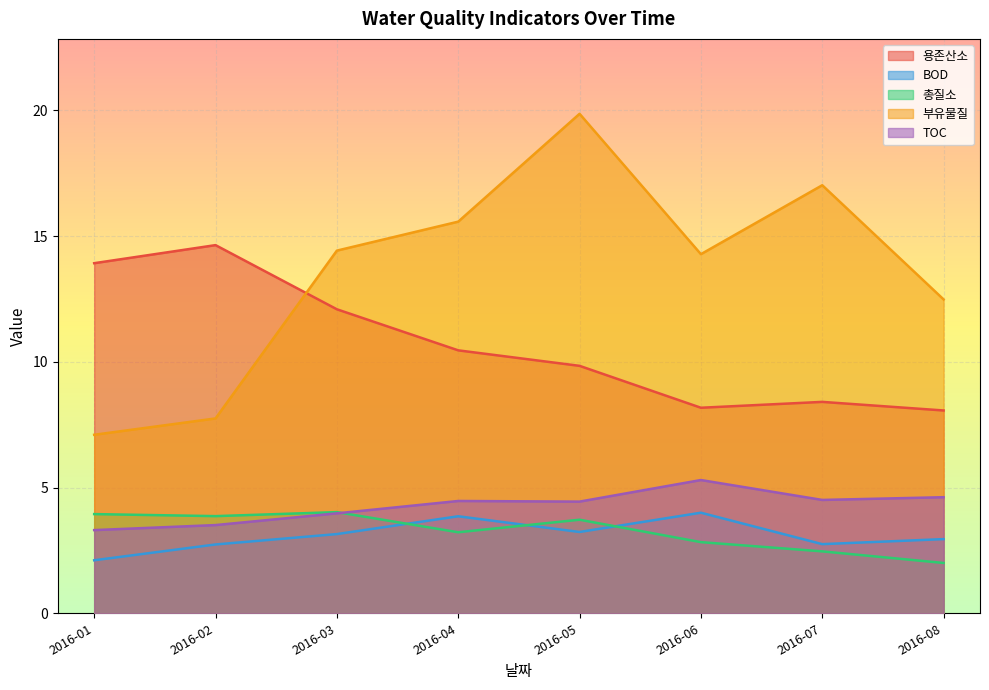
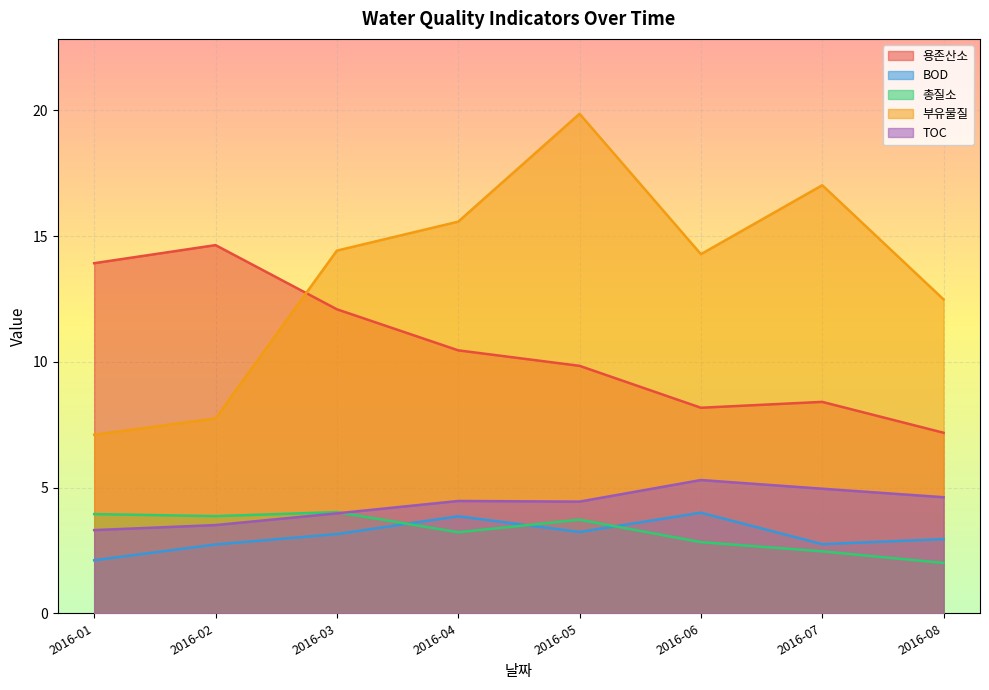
  {
    "용존산소": {
      "2016-01": 13.9,
      "2016-02": 14.6,
      "2016-03": 12.1,
      "2016-04": 10.5,
      "2016-05": 9.8,
      "2016-06": 8.2,
      "2016-07": 8.4,
-     "2016-08": 8.1
+     "2016-08": 7.2
    },
    "BOD": {
      "2016-01": 2.1,
      "2016-02": 2.7,
      "2016-03": 3.2,
      "2016-04": 3.9,
      "2016-05": 3.2,
      "2016-06": 4.0,
      "2016-07": 2.8,
      "2016-08": 2.9
    },
    "총질소": {
      "2016-01": 3.9,
      "2016-02": 3.9,
      "2016-04": 3.2,
      "2016-05": 3.7,
      "2016-06": 2.8,
      "2016-07": 2.5,
      "2016-08": 2.0
    },
    "부유물질": {
      "2016-01": 7.1,
      "2016-02": 7.8,
      "2016-03": 14.4,
      "2016-04": 15.6,
      "2016-05": 19.9,
      "2016-06": 14.3,
      "2016-07": 17.0,
      "2016-08": 12.5
    },
    "TOC": {
      "2016-01": 3.3,
      "2016-02": 3.5,
      "2016-04": 4.5,
      "2016-05": 4.4,
      "2016-06": 5.3,
-     "2016-07": 4.5,
+     "2016-07": 5.0,
      "2016-08": 4.6
    }
  }
